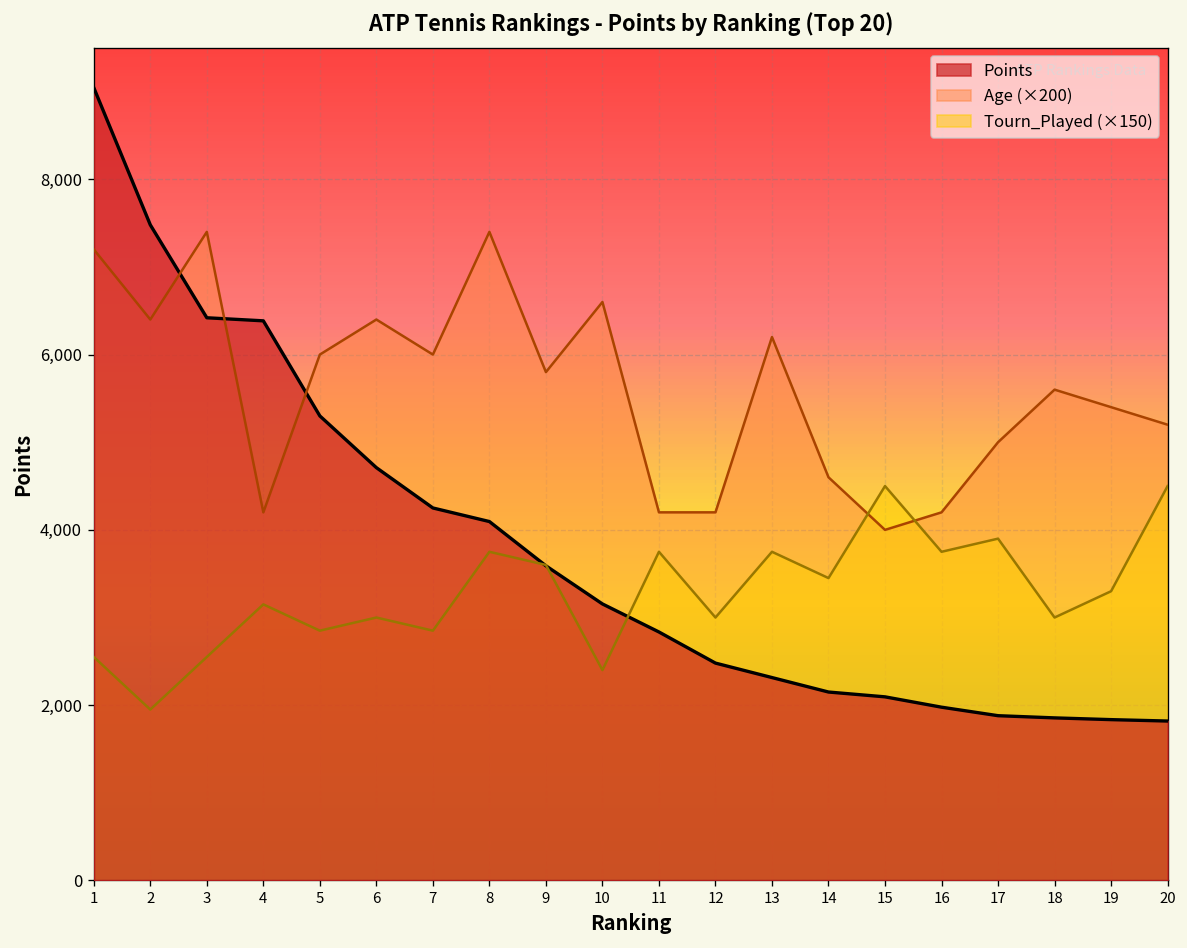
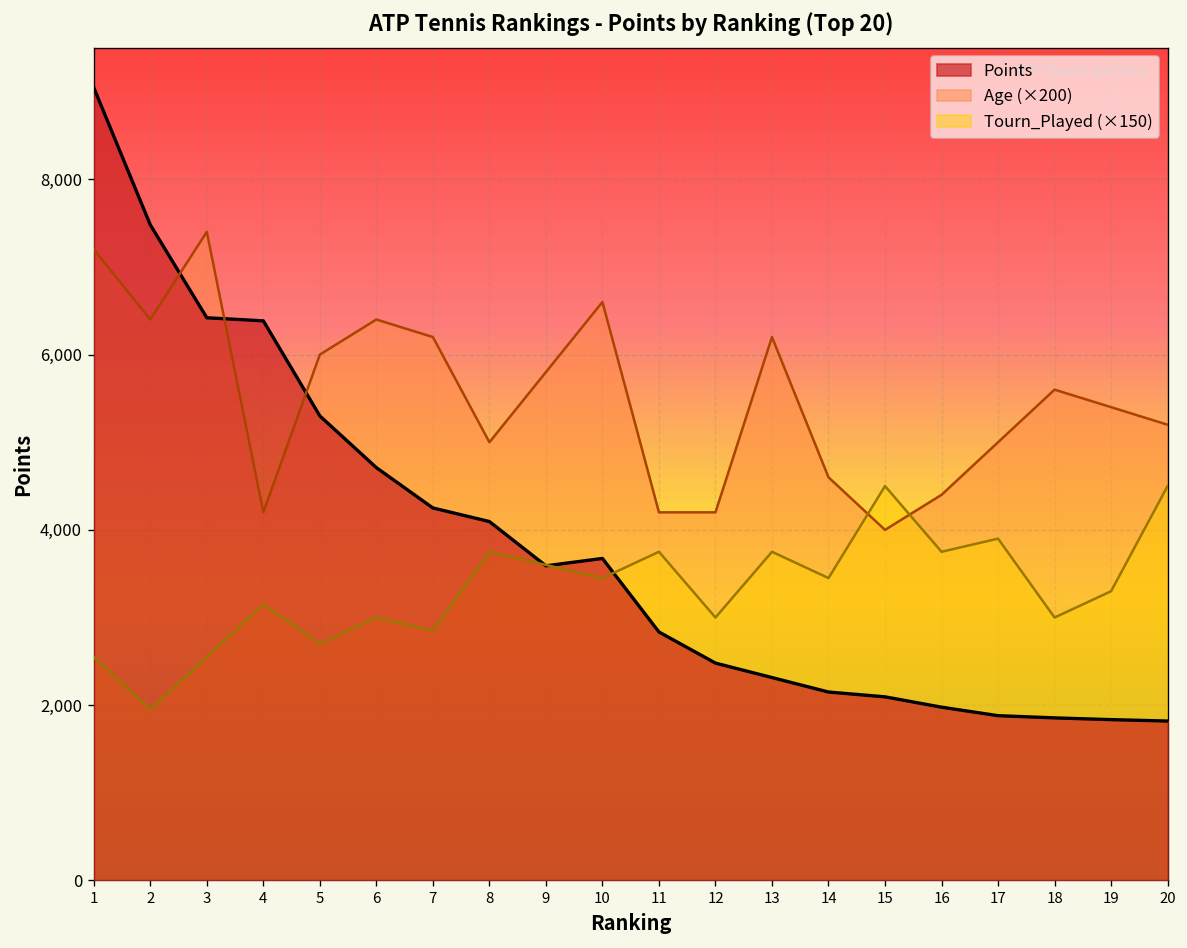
  {
    "Points": {
      "1": "9,000",
      "2": "7,500",
      "3": "6,400",
      "4": "6,400",
      "5": "5,300",
      "6": "4,700",
      "7": "4,300",
      "8": "4,100",
-     "10": "3,200",
+     "10": "3,700",
      "11": "2,800",
      "12": "2,500",
      "13": "2,300",
      "14": "2,200",
      "15": "2,100",
      "16": "2,000",
      "17": "1,900",
      "18": "1,900",
      "19": "1,800",
      "20": "1,800"
    },
    "Age (×200)": {
      "1": "7,200",
      "2": "6,400",
      "3": "7,400",
      "4": "4,200",
      "5": "6,000",
      "6": "6,400",
-     "7": "6,000",
-     "8": "7,400",
+     "7": "6,200",
+     "8": "5,000",
      "9": "5,800",
      "10": "6,600",
      "11": "4,200",
      "12": "4,200",
      "13": "6,200",
      "14": "4,600",
      "15": "4,000",
-     "16": "4,200",
+     "16": "4,400",
      "17": "5,000",
      "18": "5,600",
      "19": "5,400",
      "20": "5,200"
    },
    "Tourn_Played (×150)": {
      "1": "2,600",
      "2": "2,000",
      "3": "2,600",
      "4": "3,200",
-     "5": "2,900",
+     "5": "2,700",
      "6": "3,000",
      "7": "2,900",
      "8": "3,800",
-     "10": "2,400",
+     "10": "3,500",
      "11": "3,800",
      "12": "3,000",
      "13": "3,800",
      "14": "3,500",
      "15": "4,500",
      "16": "3,800",
      "17": "3,900",
      "18": "3,000",
      "19": "3,300",
      "20": "4,500"
    }
  }
